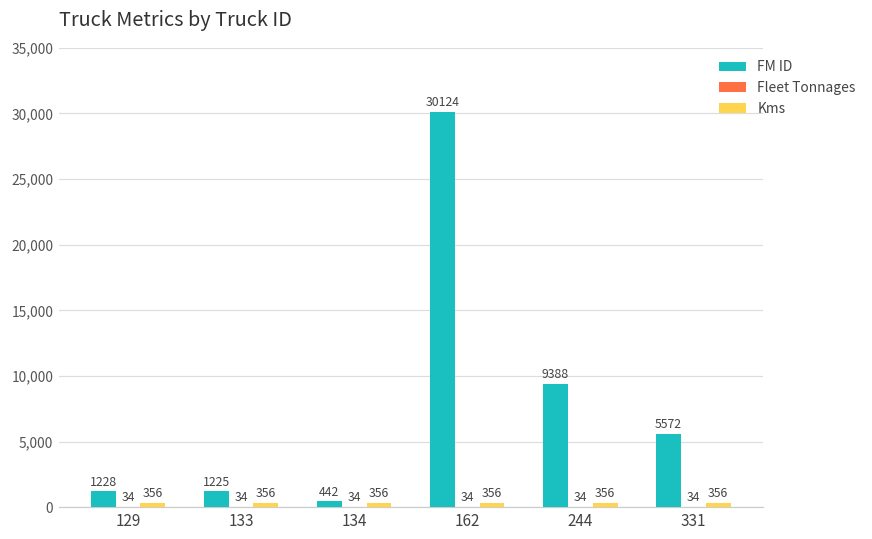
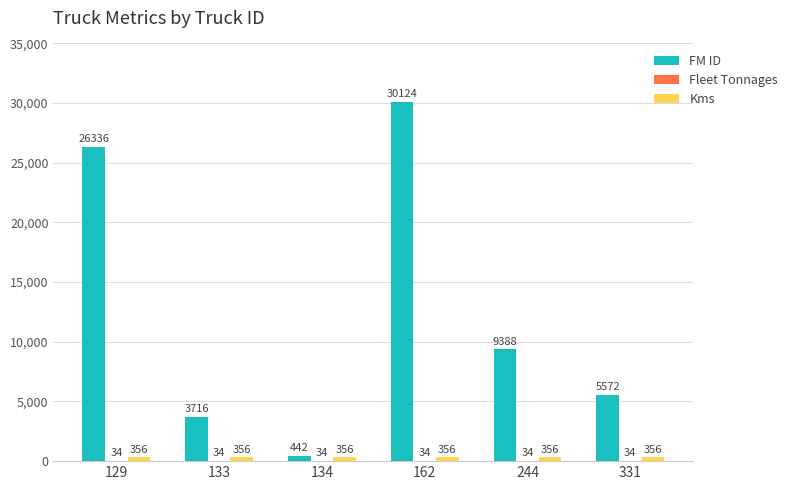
  {
    "FM ID": {
-     "129": 1228,
-     "133": 1225,
+     "129": 26336,
+     "133": 3716,
      "134": 442,
      "162": 30124,
      "244": 9388,
      "331": 5572
    },
    "Fleet Tonnages": {
      "129": 34,
      "133": 34,
      "134": 34,
      "162": 34,
      "244": 34,
      "331": 34
    },
    "Kms": {
      "129": 356,
      "133": 356,
      "134": 356,
      "162": 356,
      "244": 356,
      "331": 356
    }
  }
